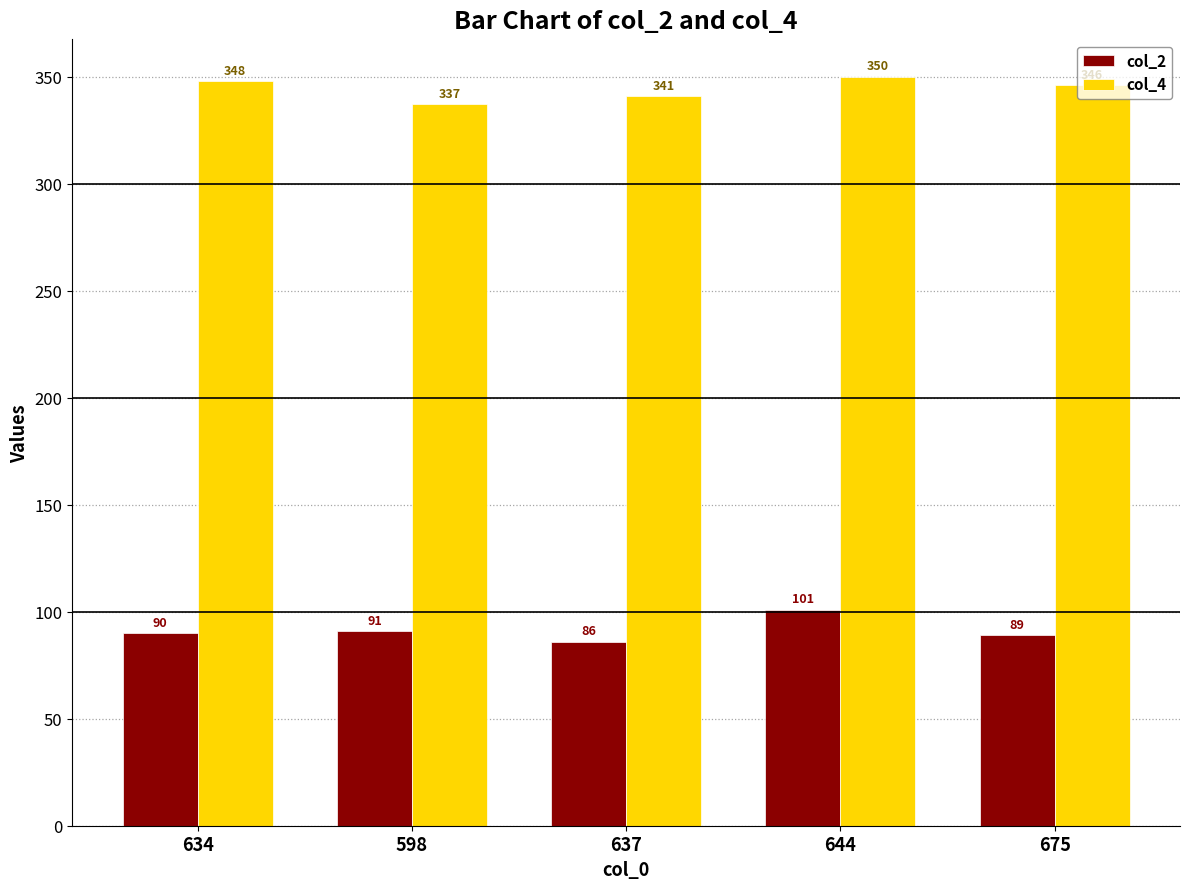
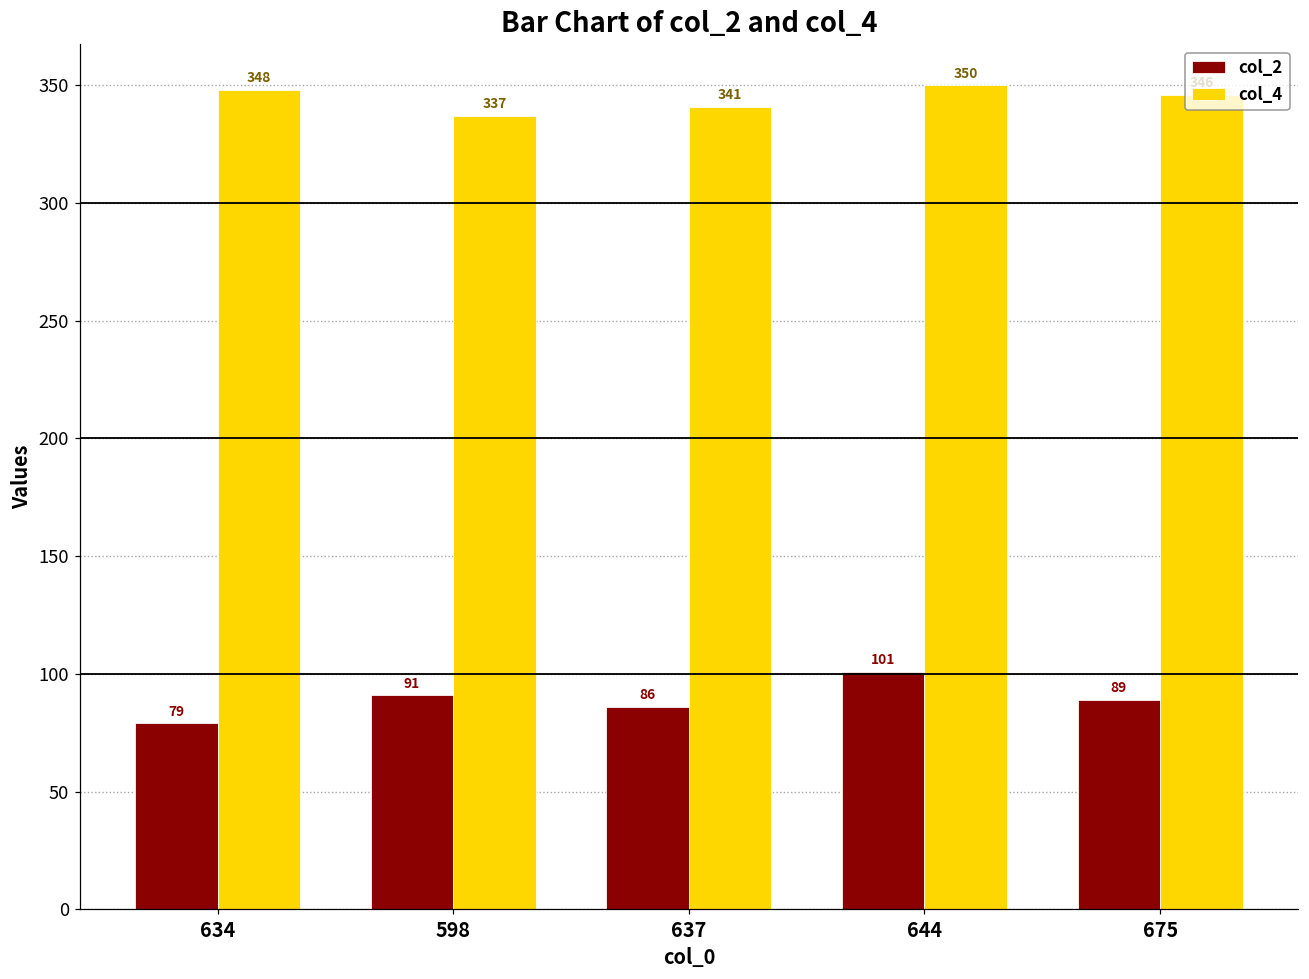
  {
    "col_2": {
-     "634": 90,
+     "634": 79,
      "598": 91,
      "637": 86,
      "644": 101,
      "675": 89
    },
    "col_4": {
      "634": 348,
      "598": 337,
      "637": 341,
      "644": 350
    }
  }
